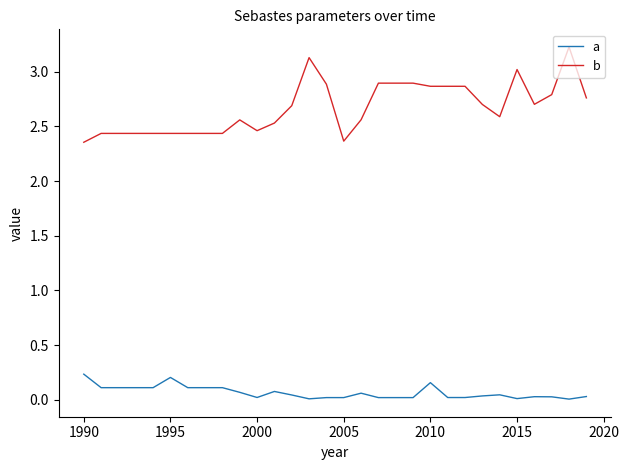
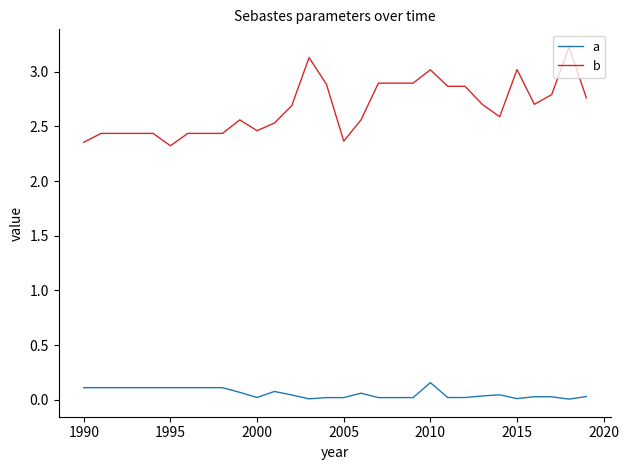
  {
    "a": {
-     "1990": 0.24,
-     "1995": 0.21,
+     "1990": 0.11,
+     "1995": 0.11,
      "2000": 0.02,
      "2005": 0.02,
      "2010": 0.16,
      "2015": 0.01
    },
    "b": {
      "1990": 2.35,
-     "1995": 2.44,
+     "1995": 2.32,
      "2000": 2.46,
      "2005": 2.36,
-     "2010": 2.87,
+     "2010": 3.02,
      "2015": 3.02
    }
  }
